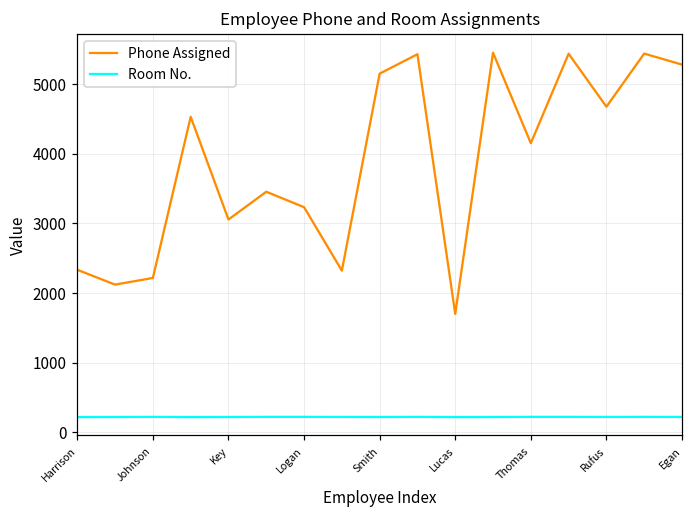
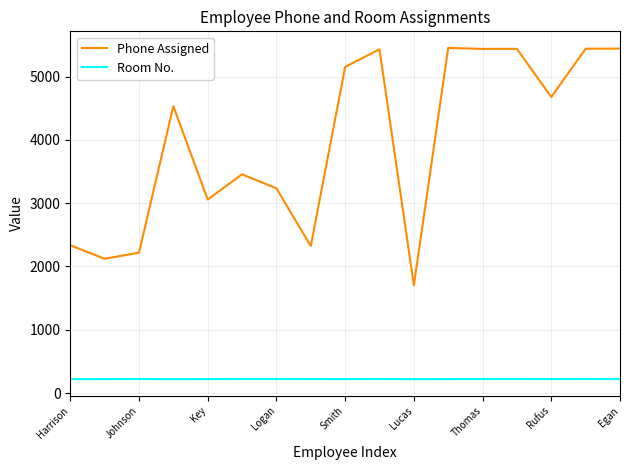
  {
    "Phone Assigned": {
      "Harrison": 2300,
      "Johnson": 2200,
      "Key": 3100,
      "Logan": 3200,
      "Smith": 5200,
      "Lucas": 1700,
-     "Thomas": 4200,
+     "Thomas": 5400,
      "Rufus": 4700,
-     "Egan": 5300
+     "Egan": 5400
    },
    "Room No.": {
      "Harrison": 200,
      "Johnson": 200,
      "Key": 200,
      "Logan": 200,
      "Smith": 200,
      "Lucas": 200,
      "Thomas": 200,
      "Rufus": 200,
      "Egan": 200
    }
  }
